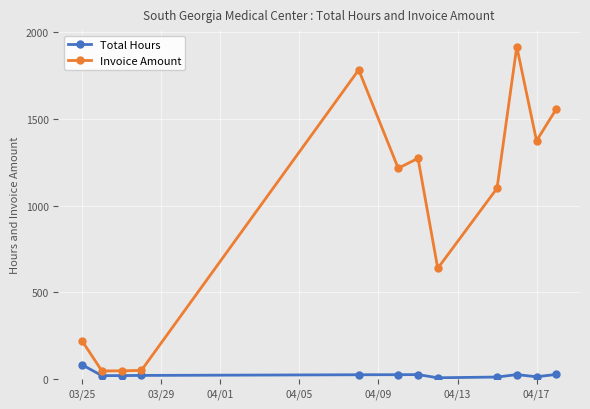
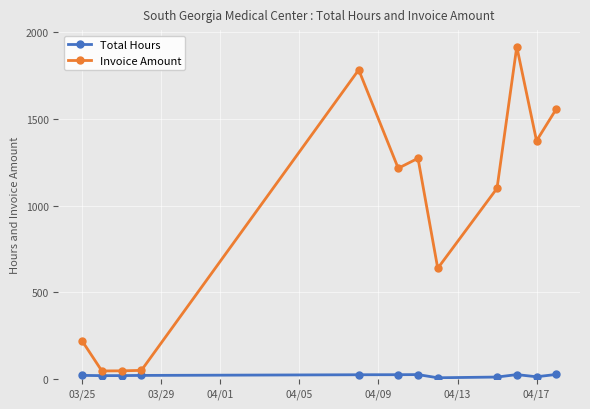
  {
    "Total Hours": {
-     "03/25": 80,
+     "03/25": 20,
      "04/17": 10
    },
    "Invoice Amount": {
      "03/25": 220,
      "04/17": 1370
    }
  }
